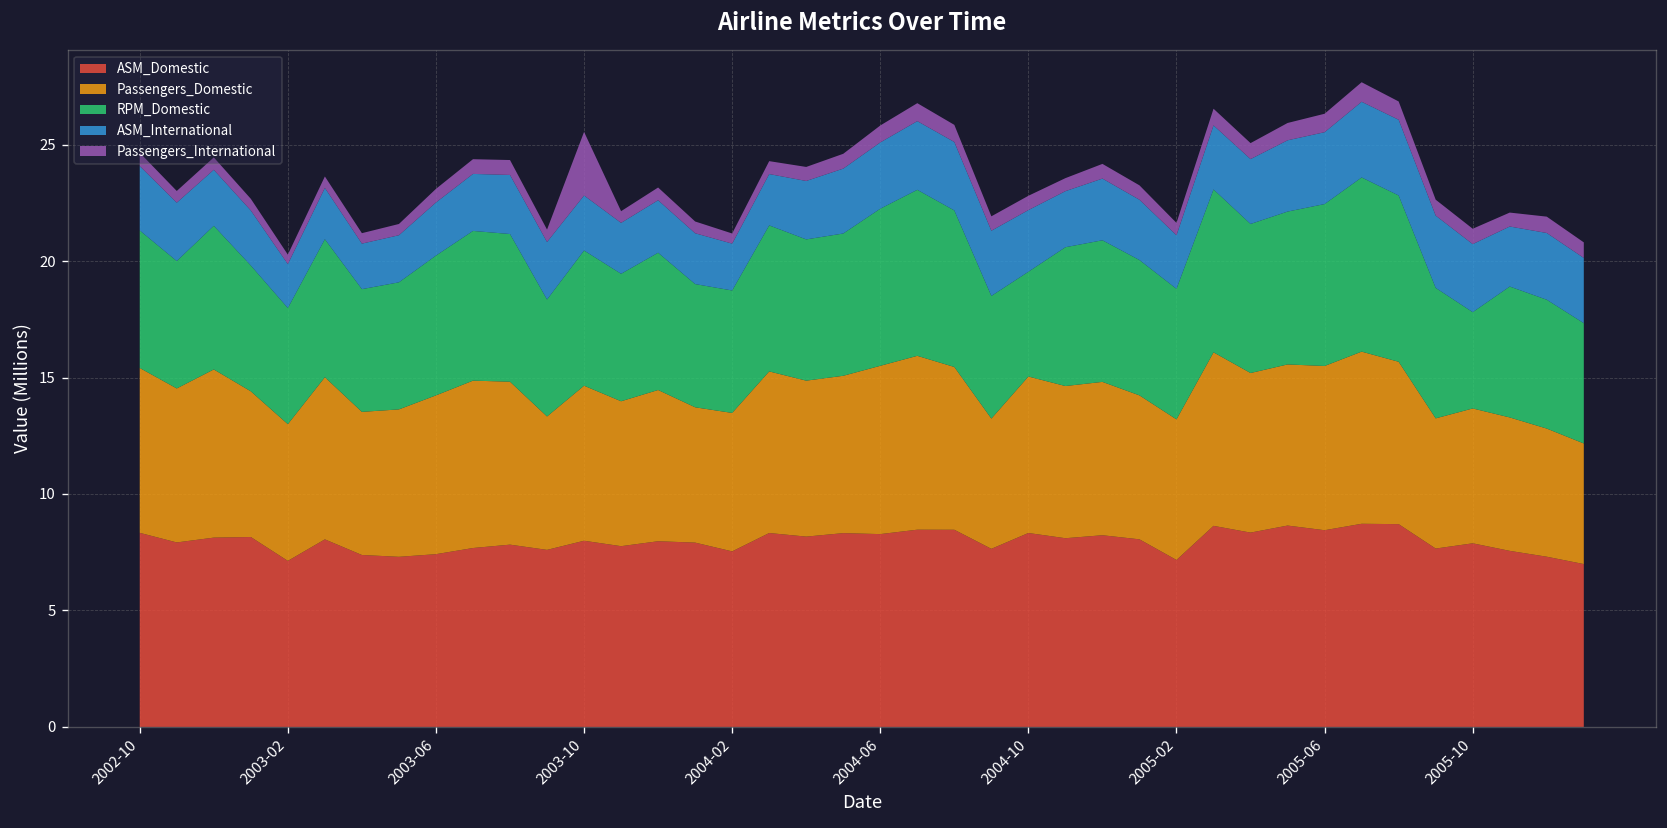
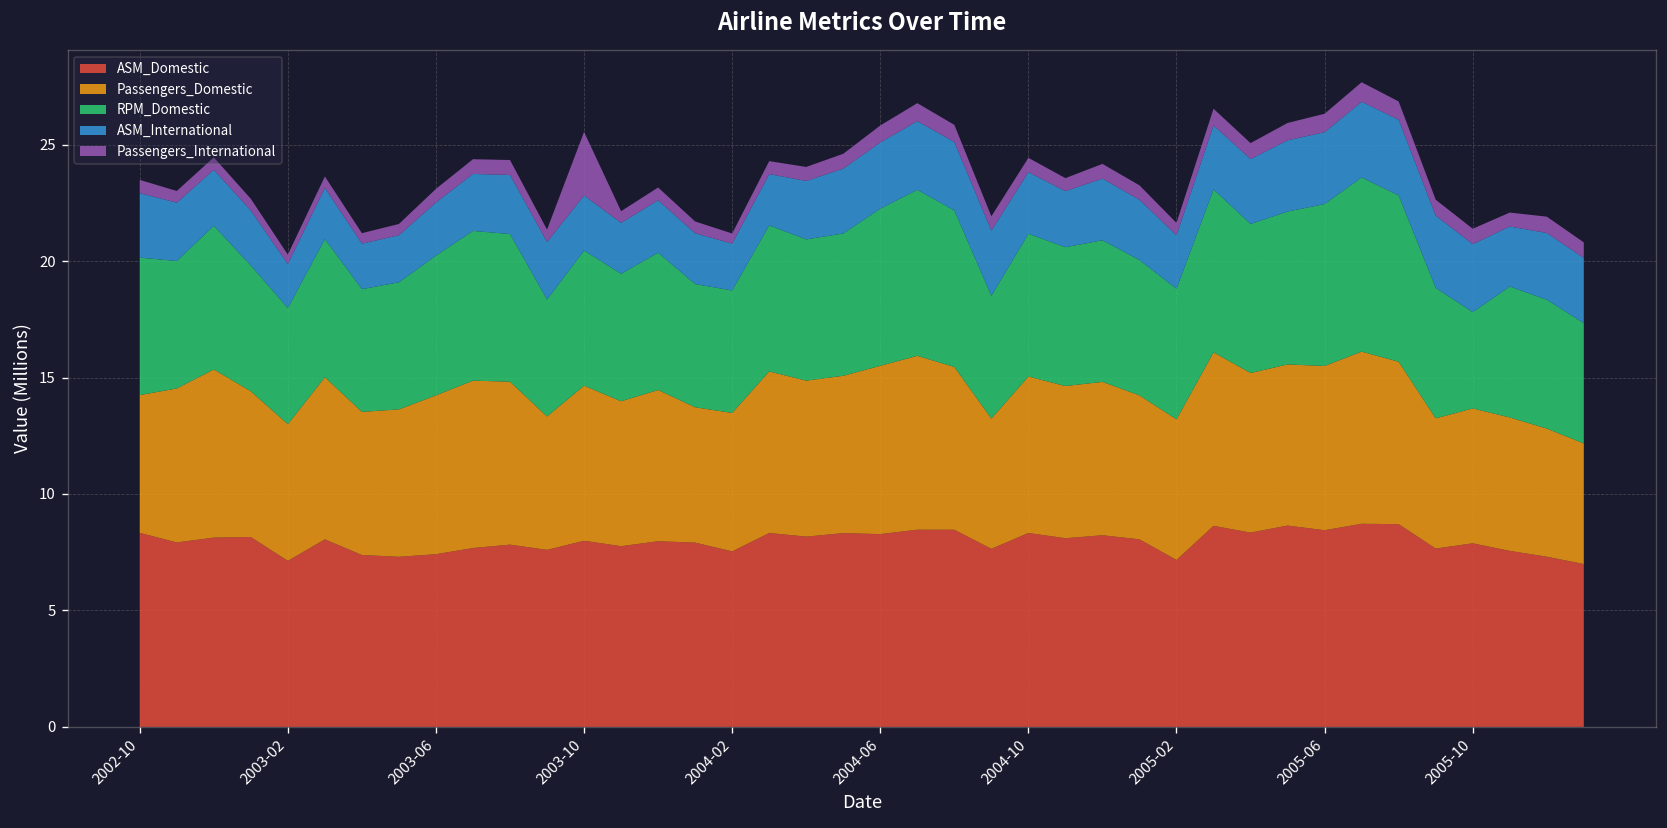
  {
    "ASM_Domestic": {
      "2002-10": 8.3,
      "2003-02": 7.1,
      "2003-06": 7.4,
      "2003-10": 8.0,
      "2004-02": 7.5,
      "2004-06": 8.3,
      "2004-10": 8.3,
      "2005-02": 7.2,
      "2005-06": 8.4,
      "2005-10": 7.9
    },
    "Passengers_Domestic": {
-     "2002-10": 7.1,
+     "2002-10": 5.9,
      "2003-02": 5.9,
      "2003-06": 6.8,
      "2003-10": 6.7,
      "2004-02": 5.9,
      "2004-06": 7.2,
      "2004-10": 6.7,
      "2005-02": 6.0,
      "2005-06": 7.1,
      "2005-10": 5.8
    },
    "RPM_Domestic": {
      "2002-10": 5.9,
      "2003-02": 5.0,
      "2003-06": 6.0,
      "2003-10": 5.8,
      "2004-02": 5.3,
      "2004-06": 6.7,
-     "2004-10": 4.5,
+     "2004-10": 6.1,
      "2005-02": 5.6,
      "2005-06": 7.0,
      "2005-10": 4.1
    },
    "ASM_International": {
      "2002-10": 2.8,
      "2003-02": 1.9,
      "2003-06": 2.3,
      "2003-10": 2.4,
      "2004-02": 2.0,
      "2004-06": 2.8,
      "2004-10": 2.6,
      "2005-02": 2.3,
      "2005-06": 3.1,
      "2005-10": 2.9
    },
    "Passengers_International": {
      "2003-02": 0.4,
      "2003-06": 0.6,
      "2003-10": 2.7,
      "2004-02": 0.4,
      "2004-06": 0.7,
      "2004-10": 0.6,
      "2005-02": 0.5,
      "2005-06": 0.8,
      "2005-10": 0.7
    }
  }
